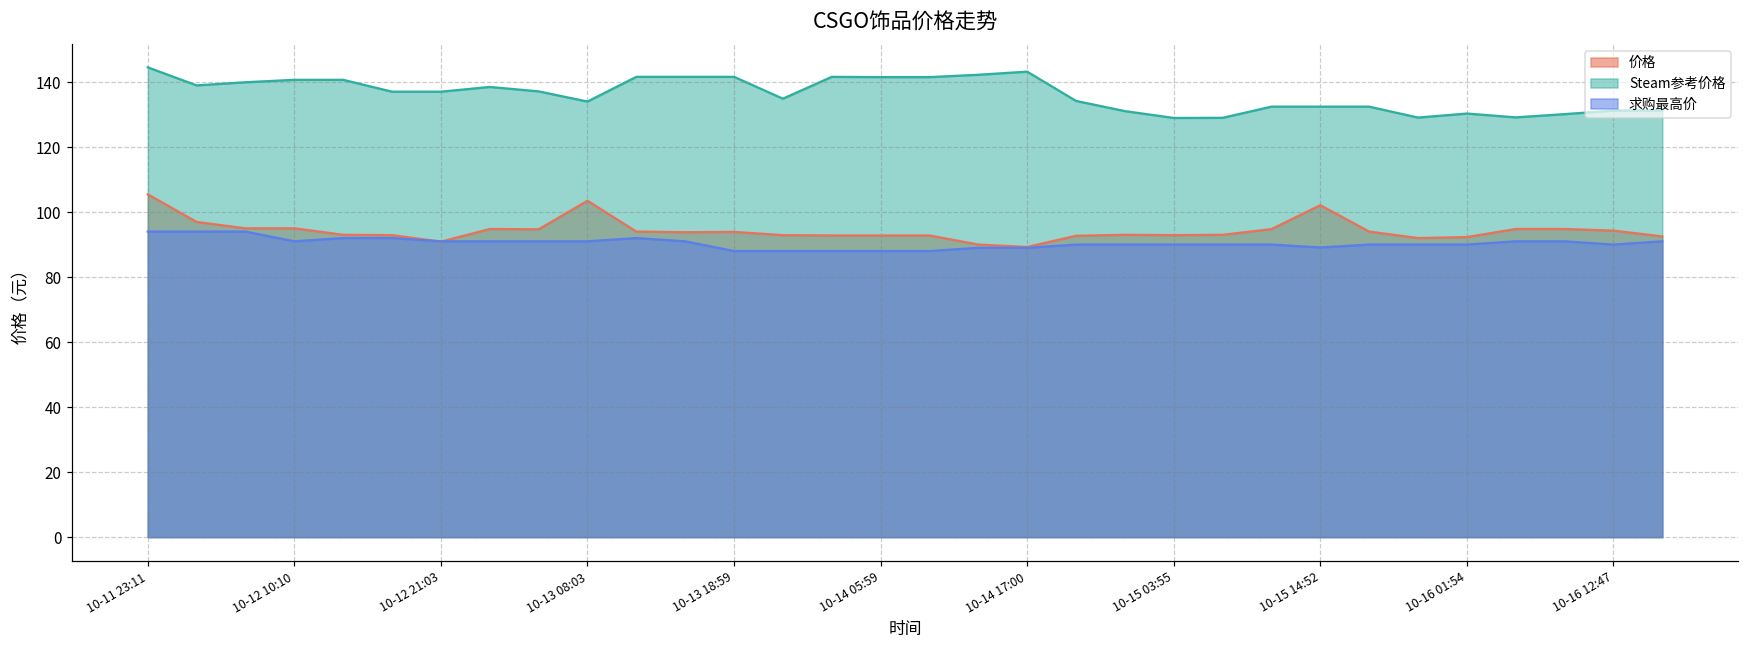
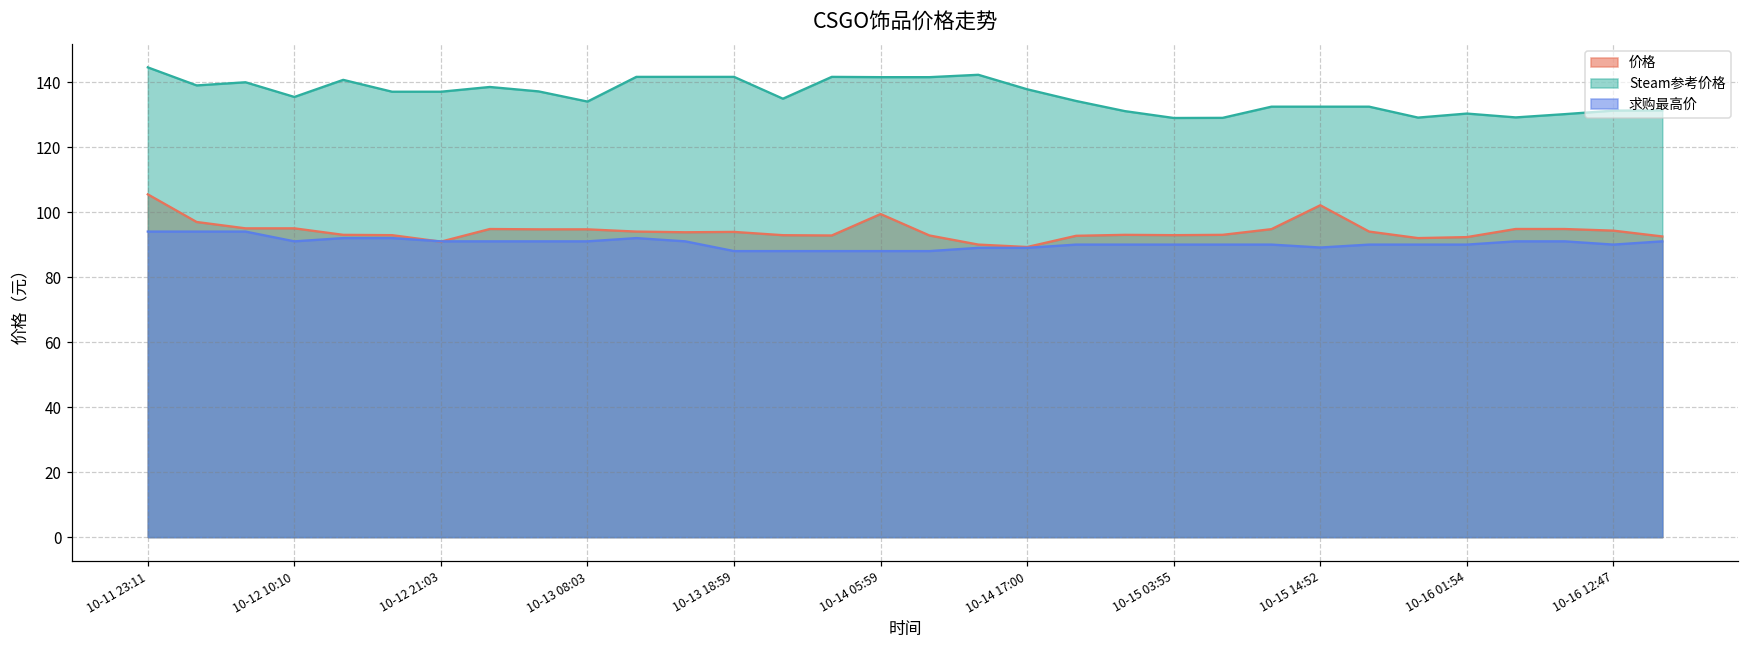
  {
    "价格": {
      "10-11 23:11": 105,
      "10-12 10:10": 95,
-     "10-13 08:03": 103,
+     "10-13 08:03": 95,
      "10-13 18:59": 94,
-     "10-14 05:59": 93,
+     "10-14 05:59": 99,
      "10-15 03:55": 93,
      "10-15 14:52": 102,
      "10-16 01:54": 92,
      "10-16 12:47": 94
    },
    "Steam参考价格": {
      "10-11 23:11": 145,
-     "10-12 10:10": 141,
+     "10-12 10:10": 135,
      "10-12 21:03": 137,
      "10-13 08:03": 134,
      "10-13 18:59": 142,
      "10-14 05:59": 142,
-     "10-14 17:00": 143,
+     "10-14 17:00": 138,
      "10-15 03:55": 129,
      "10-15 14:52": 132,
      "10-16 01:54": 130
    },
    "求购最高价": {
      "10-11 23:11": 94,
      "10-12 10:10": 91,
      "10-13 08:03": 91,
      "10-13 18:59": 88,
      "10-14 05:59": 88,
      "10-15 03:55": 90,
      "10-15 14:52": 89,
      "10-16 01:54": 90,
      "10-16 12:47": 90
    }
  }
